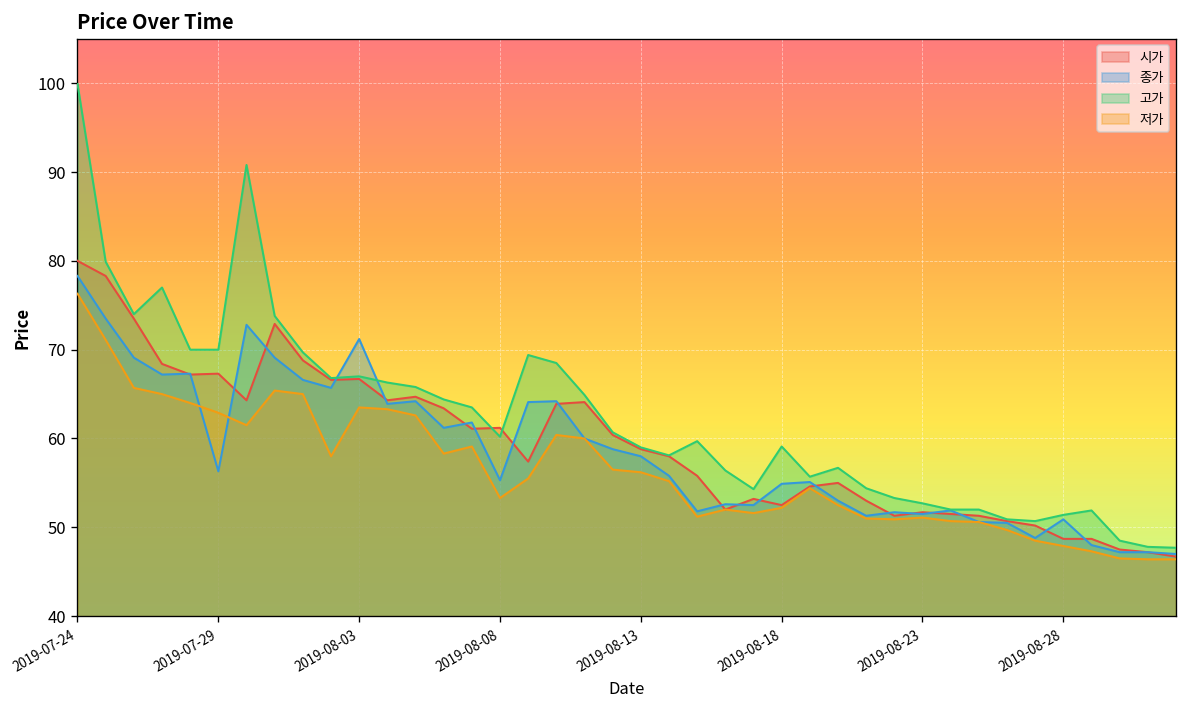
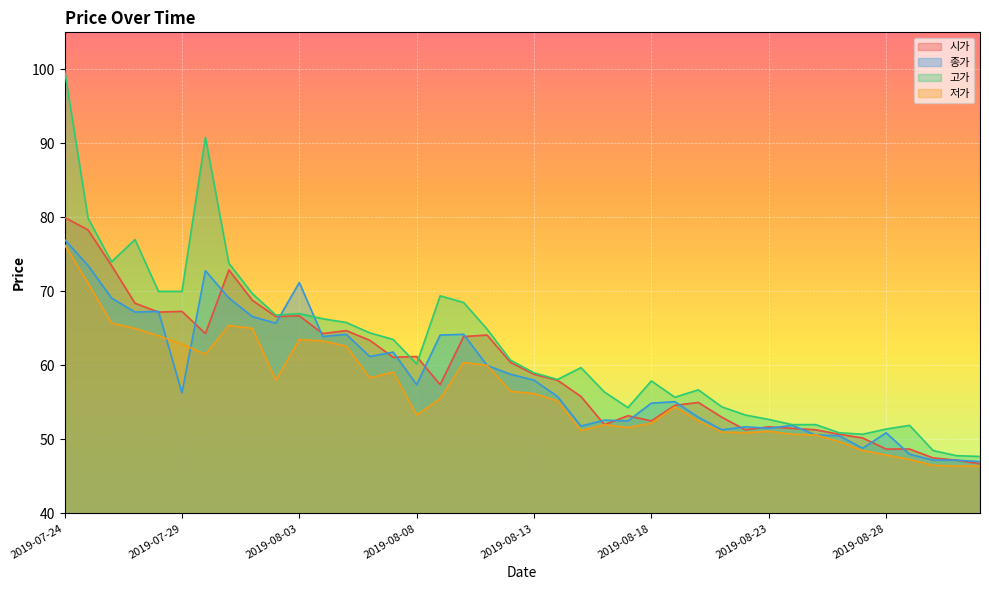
  {
    "종가": {
-     "2019-07-24": 78,
+     "2019-07-24": 77,
      "2019-07-29": 56,
      "2019-08-03": 71,
-     "2019-08-08": 55,
+     "2019-08-08": 57,
      "2019-08-13": 58,
      "2019-08-18": 55,
      "2019-08-28": 51
    },
    "고가": {
      "2019-07-24": 100,
      "2019-07-29": 70,
      "2019-08-08": 60,
-     "2019-08-18": 59,
+     "2019-08-18": 58,
      "2019-08-23": 53,
      "2019-08-28": 51
    }
  }
